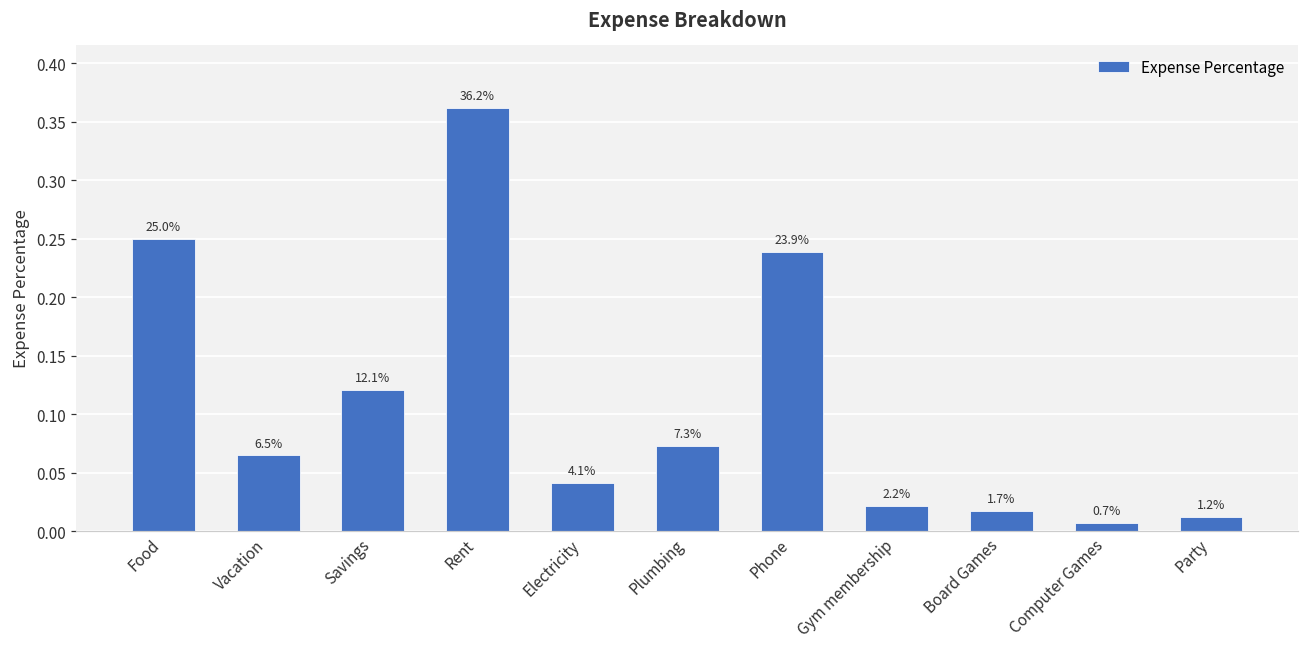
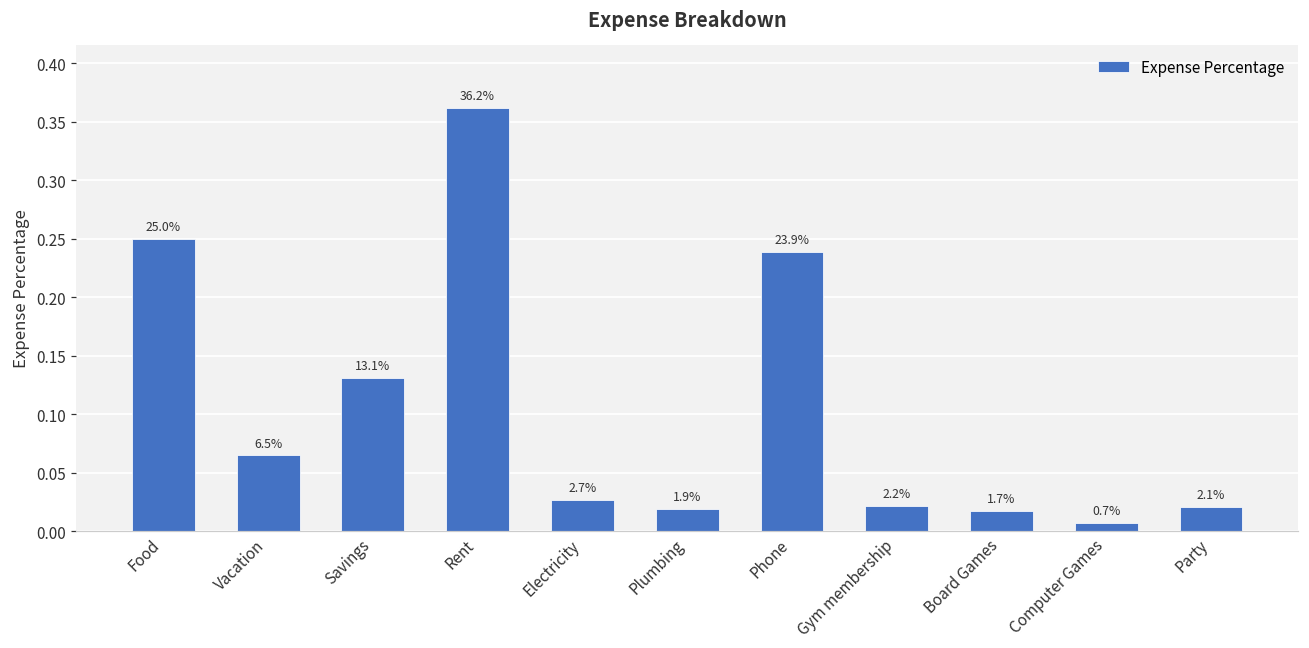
  {
    "Food": "25.0%",
    "Vacation": "6.5%",
-   "Savings": "12.1%",
+   "Savings": "13.1%",
    "Rent": "36.2%",
-   "Electricity": "4.1%",
-   "Plumbing": "7.3%",
+   "Electricity": "2.7%",
+   "Plumbing": "1.9%",
    "Phone": "23.9%",
    "Gym membership": "2.2%",
    "Board Games": "1.7%",
    "Computer Games": "0.7%",
-   "Party": "1.2%"
+   "Party": "2.1%"
  }
